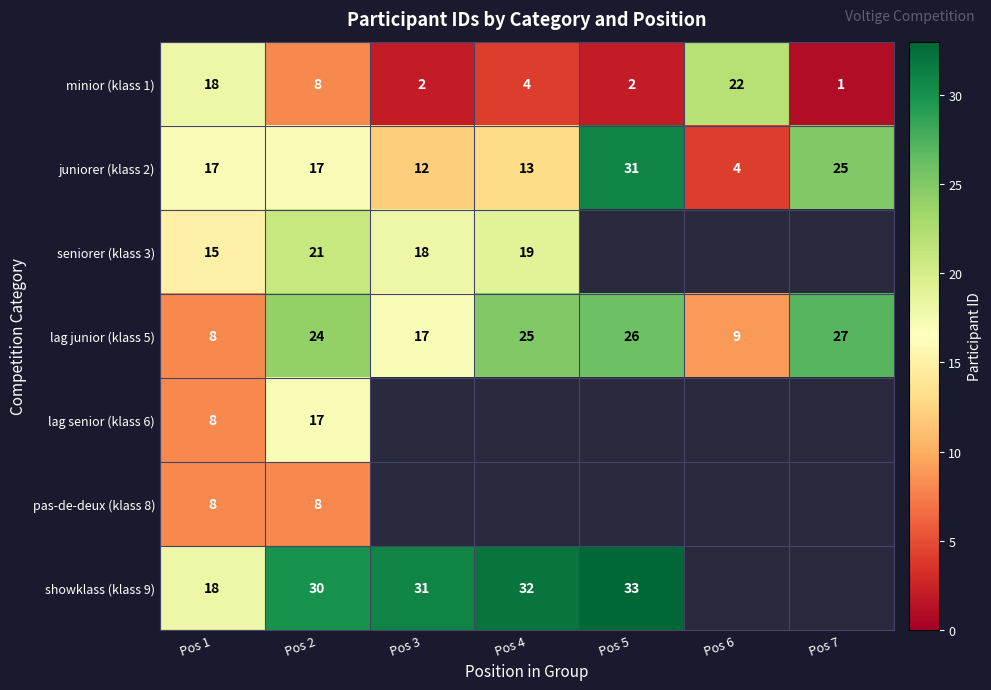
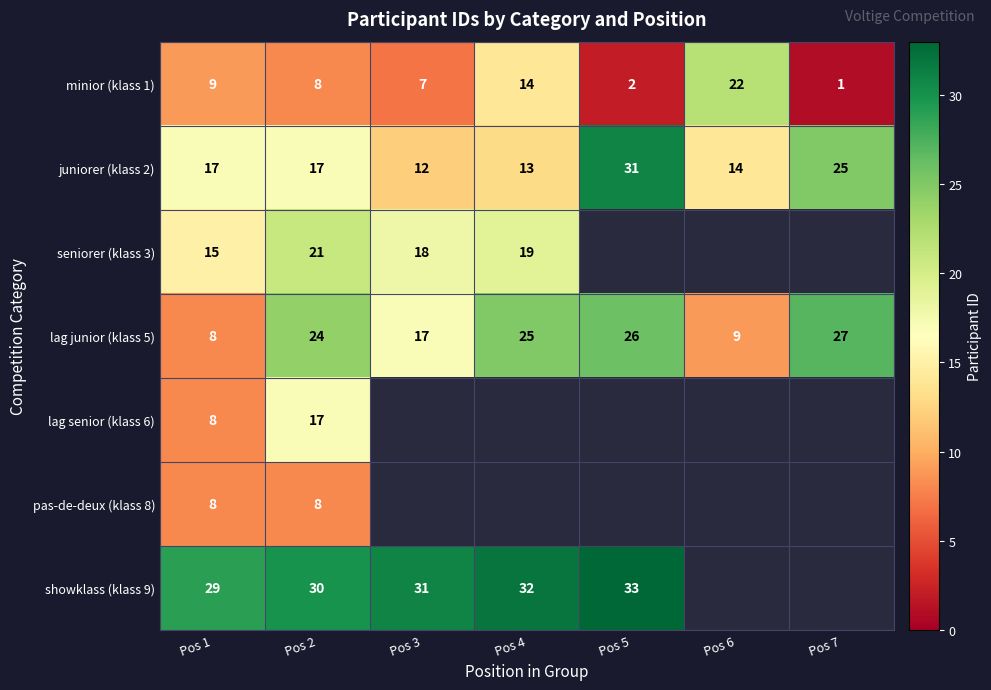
  {
    "minior (klass 1)": {
-     "Pos 1": 18,
+     "Pos 1": 9,
      "Pos 2": 8,
-     "Pos 3": 2,
-     "Pos 4": 4,
+     "Pos 3": 7,
+     "Pos 4": 14,
      "Pos 5": 2,
      "Pos 6": 22,
      "Pos 7": 1
    },
    "juniorer (klass 2)": {
      "Pos 1": 17,
      "Pos 2": 17,
      "Pos 3": 12,
      "Pos 4": 13,
      "Pos 5": 31,
-     "Pos 6": 4,
+     "Pos 6": 14,
      "Pos 7": 25
    },
    "seniorer (klass 3)": {
      "Pos 1": 15,
      "Pos 2": 21,
      "Pos 3": 18,
      "Pos 4": 19
    },
    "lag junior (klass 5)": {
      "Pos 1": 8,
      "Pos 2": 24,
      "Pos 3": 17,
      "Pos 4": 25,
      "Pos 5": 26,
      "Pos 6": 9,
      "Pos 7": 27
    },
    "lag senior (klass 6)": {
      "Pos 1": 8,
      "Pos 2": 17
    },
    "pas-de-deux (klass 8)": {
      "Pos 1": 8,
      "Pos 2": 8
    },
    "showklass (klass 9)": {
-     "Pos 1": 18,
+     "Pos 1": 29,
      "Pos 2": 30,
      "Pos 3": 31,
      "Pos 4": 32,
      "Pos 5": 33
    }
  }
